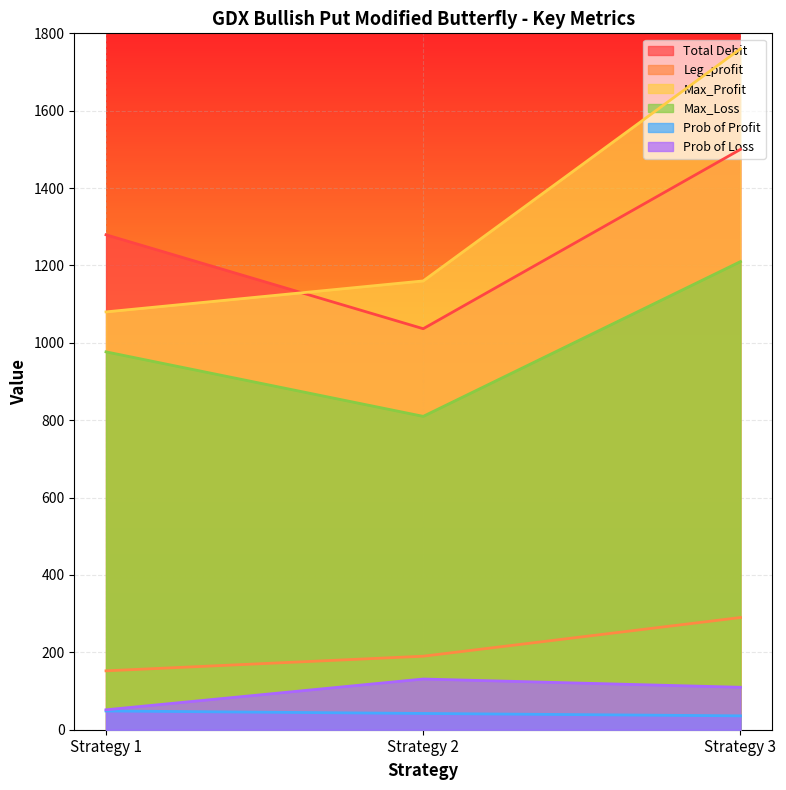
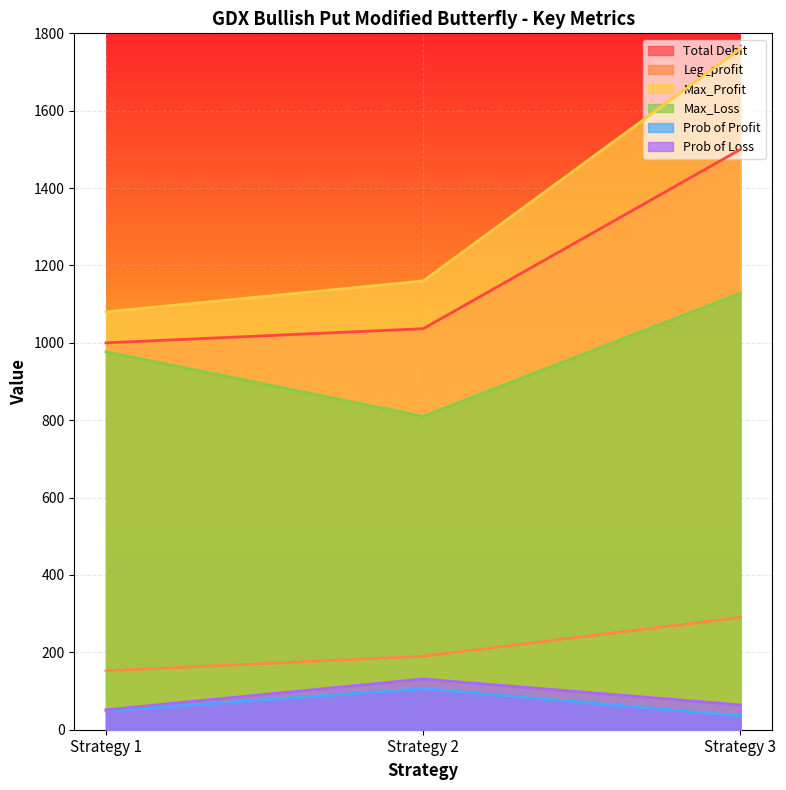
  {
    "Total Debit": {
-     "Strategy 1": 1280,
+     "Strategy 1": 1000,
      "Strategy 2": 1040
    },
    "Leg_profit": {
      "Strategy 1": 150,
      "Strategy 2": 190,
      "Strategy 3": 290
    },
    "Max_Profit": {
      "Strategy 1": 1080,
      "Strategy 2": 1160
    },
    "Max_Loss": {
      "Strategy 1": 980,
      "Strategy 2": 810,
-     "Strategy 3": 1210
+     "Strategy 3": 1130
    },
    "Prob of Profit": {
-     "Strategy 2": 40,
+     "Strategy 2": 110,
      "Strategy 3": 40
    },
    "Prob of Loss": {
      "Strategy 2": 130,
-     "Strategy 3": 110
+     "Strategy 3": 60
    }
  }
